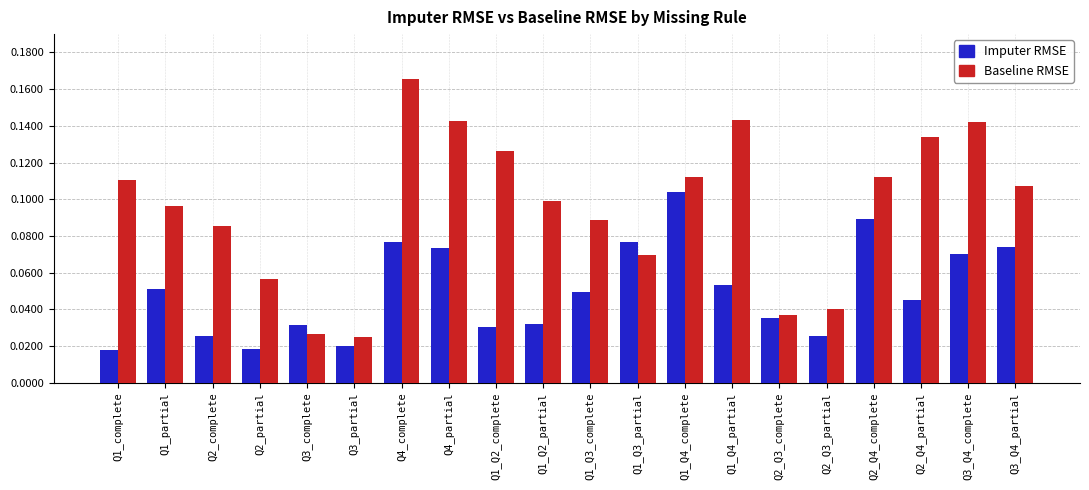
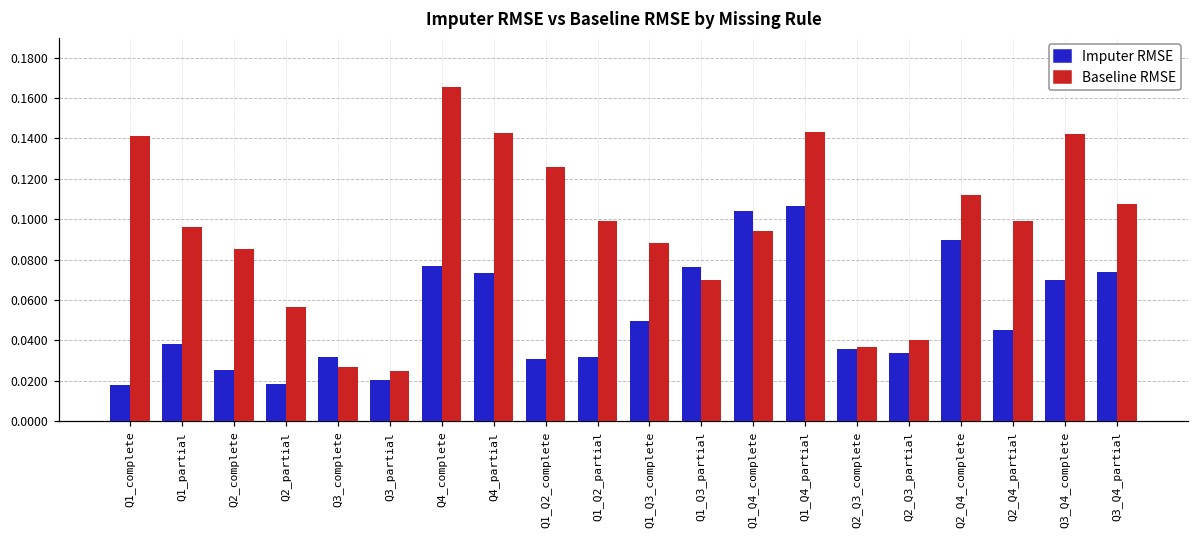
  {
    "Imputer RMSE": {
      "Q1_complete": 0.018,
-     "Q1_partial": 0.051,
+     "Q1_partial": 0.038,
      "Q2_complete": 0.026,
      "Q2_partial": 0.018,
      "Q3_complete": 0.032,
      "Q3_partial": 0.020,
      "Q4_complete": 0.077,
      "Q4_partial": 0.074,
      "Q1_Q2_complete": 0.031,
      "Q1_Q2_partial": 0.032,
      "Q1_Q3_complete": 0.050,
      "Q1_Q3_partial": 0.077,
      "Q1_Q4_complete": 0.104,
-     "Q1_Q4_partial": 0.053,
+     "Q1_Q4_partial": 0.107,
      "Q2_Q3_complete": 0.035,
-     "Q2_Q3_partial": 0.026,
+     "Q2_Q3_partial": 0.034,
      "Q2_Q4_complete": 0.089,
      "Q2_Q4_partial": 0.045,
      "Q3_Q4_complete": 0.070,
      "Q3_Q4_partial": 0.074
    },
    "Baseline RMSE": {
-     "Q1_complete": 0.110,
+     "Q1_complete": 0.141,
      "Q1_partial": 0.096,
      "Q2_complete": 0.085,
      "Q2_partial": 0.057,
      "Q3_complete": 0.027,
      "Q3_partial": 0.025,
      "Q4_complete": 0.165,
      "Q4_partial": 0.143,
      "Q1_Q2_complete": 0.126,
      "Q1_Q2_partial": 0.099,
      "Q1_Q3_complete": 0.088,
      "Q1_Q3_partial": 0.070,
-     "Q1_Q4_complete": 0.112,
+     "Q1_Q4_complete": 0.094,
      "Q1_Q4_partial": 0.143,
      "Q2_Q3_complete": 0.037,
      "Q2_Q3_partial": 0.040,
      "Q2_Q4_complete": 0.112,
-     "Q2_Q4_partial": 0.134,
+     "Q2_Q4_partial": 0.099,
      "Q3_Q4_complete": 0.142,
      "Q3_Q4_partial": 0.107
    }
  }
